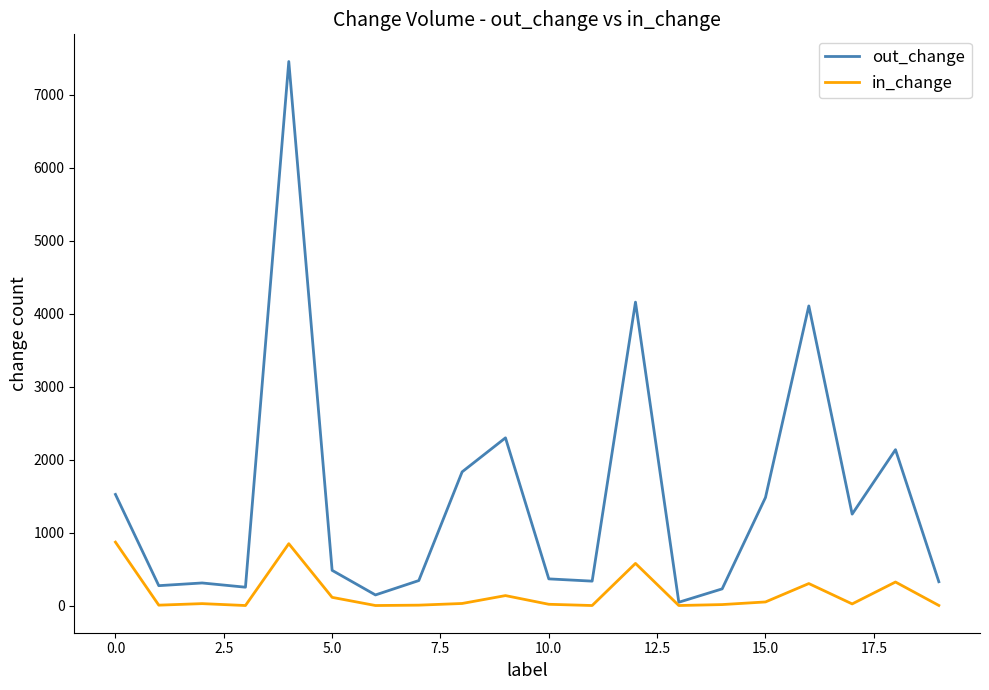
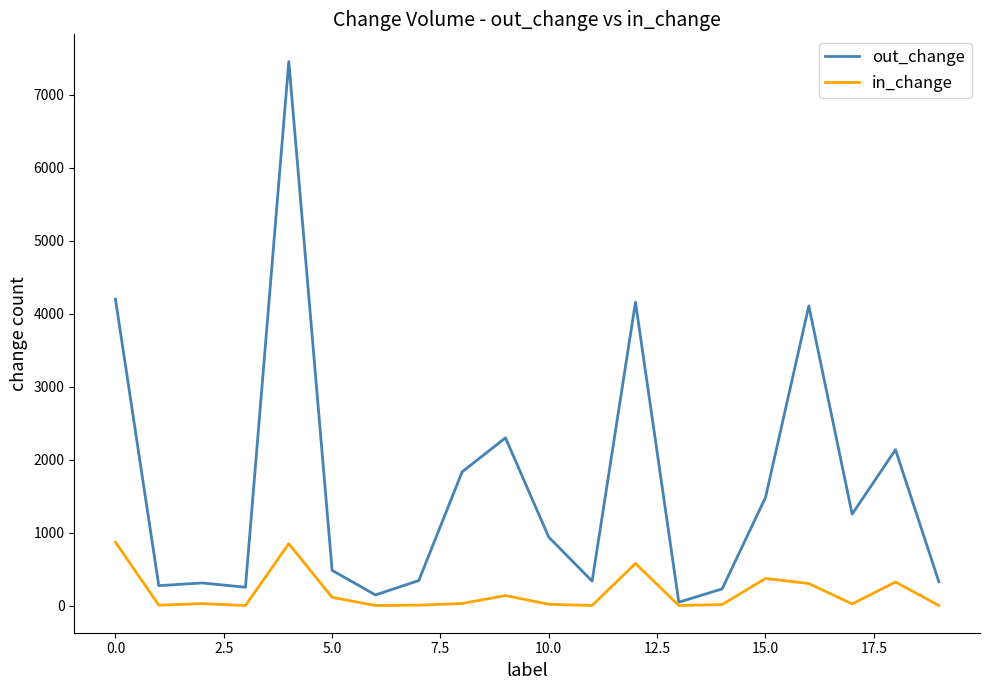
  {
    "out_change": {
-     "0.0": 1500,
+     "0.0": 4200,
      "5.0": 500,
-     "10.0": 400,
+     "10.0": 900,
      "15.0": 1500
    },
    "in_change": {
      "0.0": 900,
      "5.0": 100,
      "10.0": 0,
-     "15.0": 0
+     "15.0": 400
    }
  }
